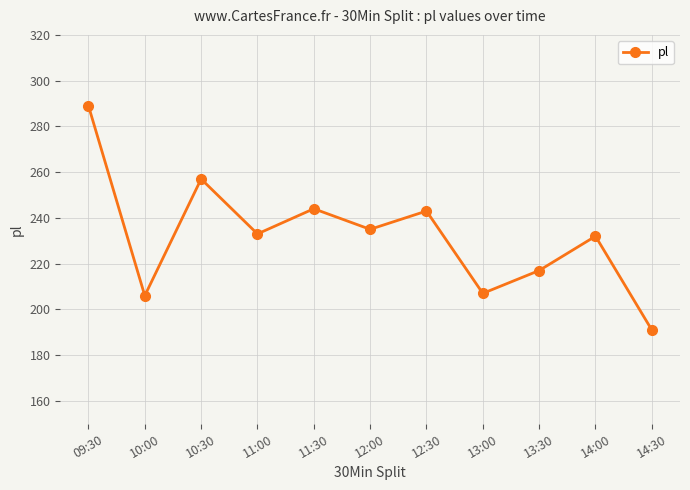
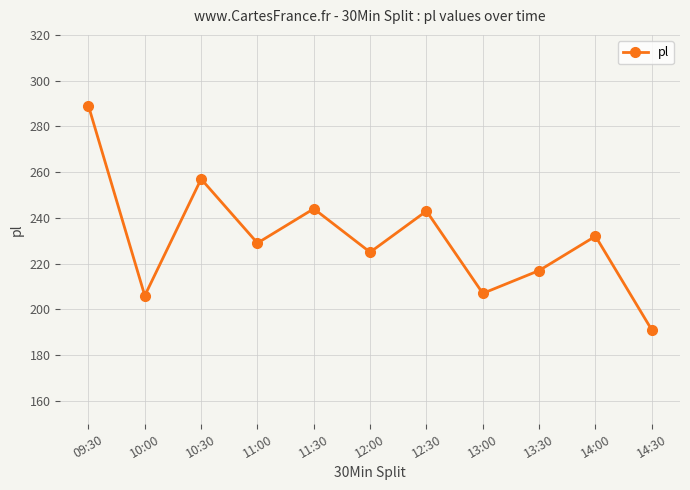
  {
    "09:30": 289,
    "10:00": 206,
    "10:30": 257,
-   "11:00": 233,
+   "11:00": 229,
    "11:30": 244,
-   "12:00": 235,
+   "12:00": 225,
    "12:30": 243,
    "13:00": 207,
    "13:30": 217,
    "14:00": 232,
    "14:30": 191
  }
